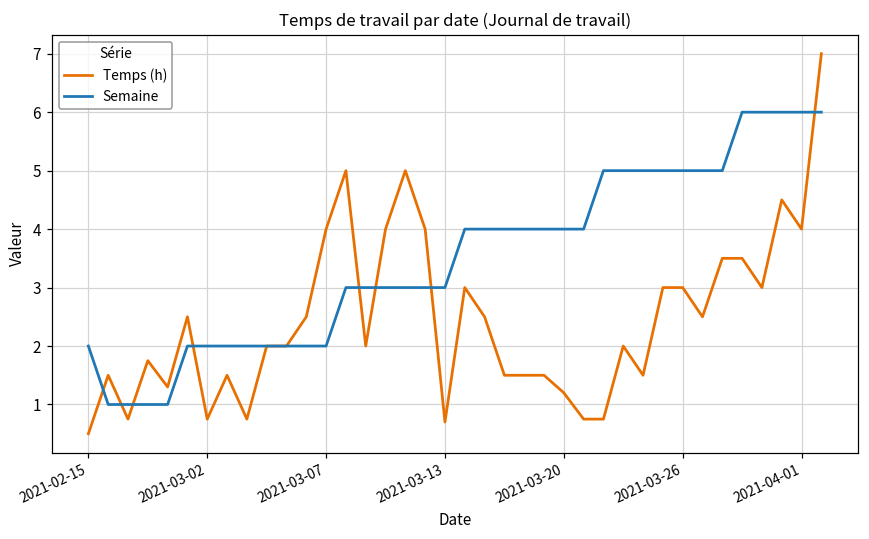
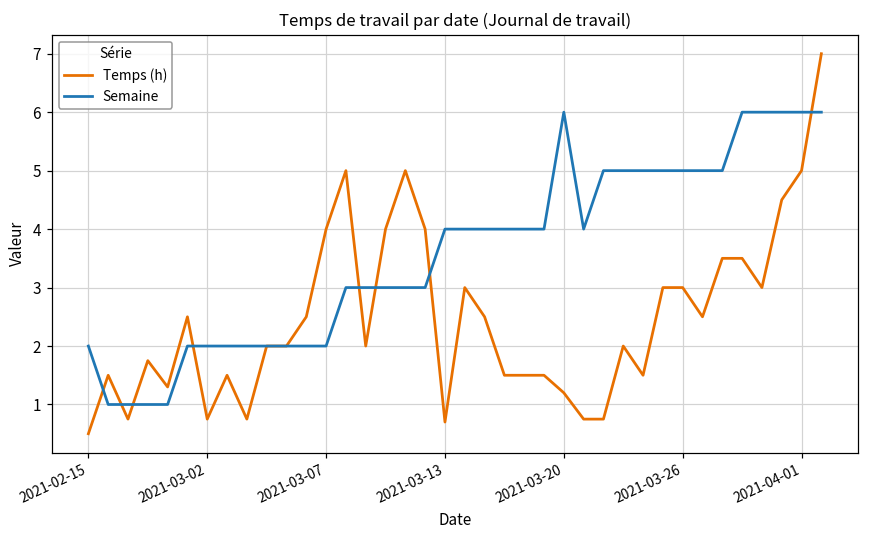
  {
    "Temps (h)": {
      "2021-02-15": 0.5,
      "2021-03-02": 0.8,
      "2021-03-07": 4,
      "2021-03-13": 0.7,
      "2021-03-20": 1.2,
      "2021-03-26": 3,
-     "2021-04-01": 4
+     "2021-04-01": 5
    },
    "Semaine": {
      "2021-02-15": 2,
      "2021-03-02": 2,
      "2021-03-07": 2,
-     "2021-03-13": 3,
-     "2021-03-20": 4,
+     "2021-03-13": 4,
+     "2021-03-20": 6,
      "2021-03-26": 5,
      "2021-04-01": 6
    }
  }
